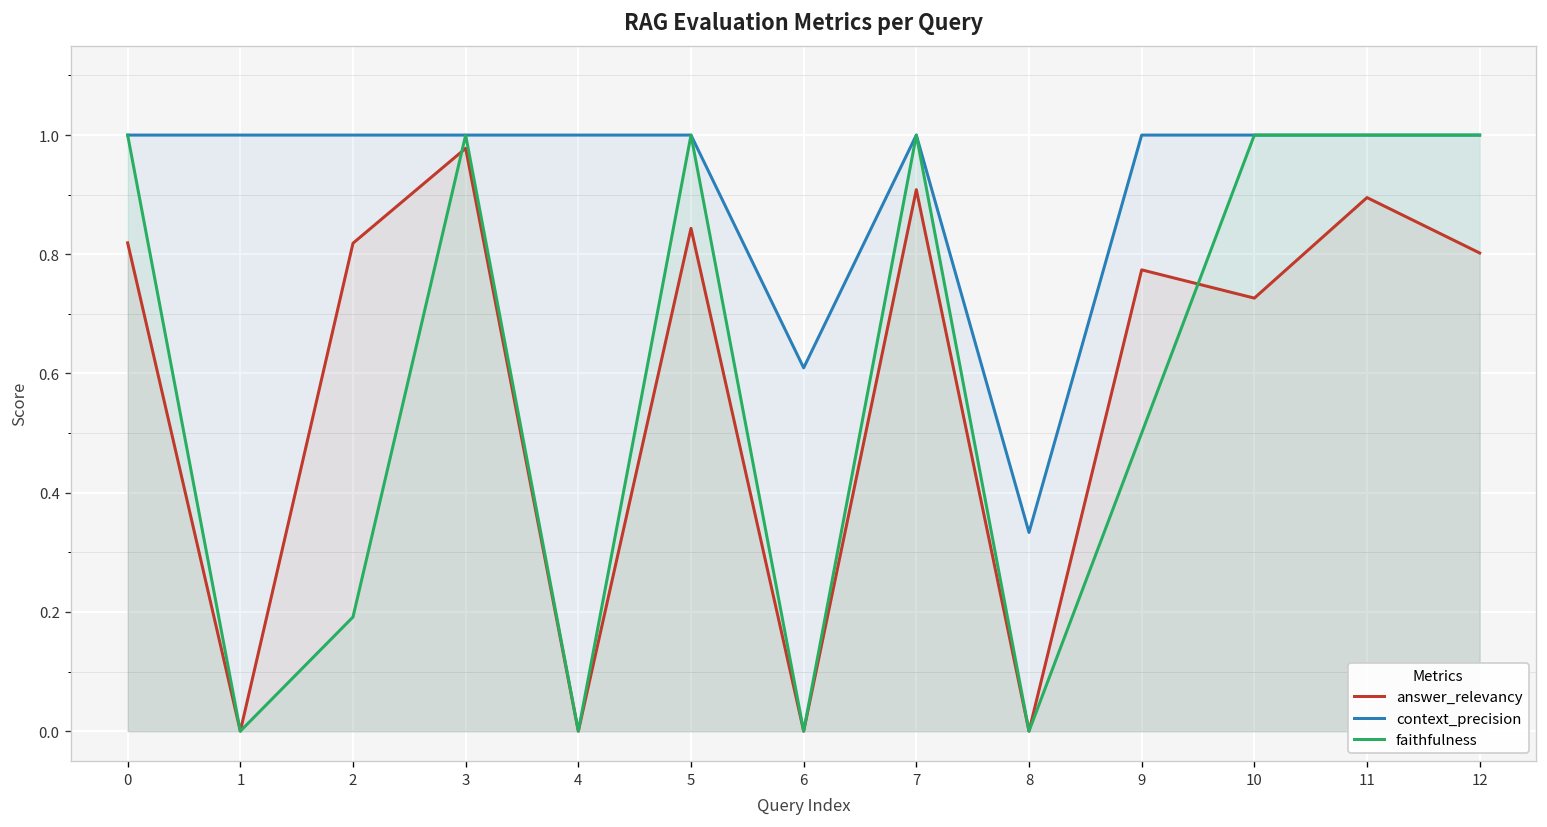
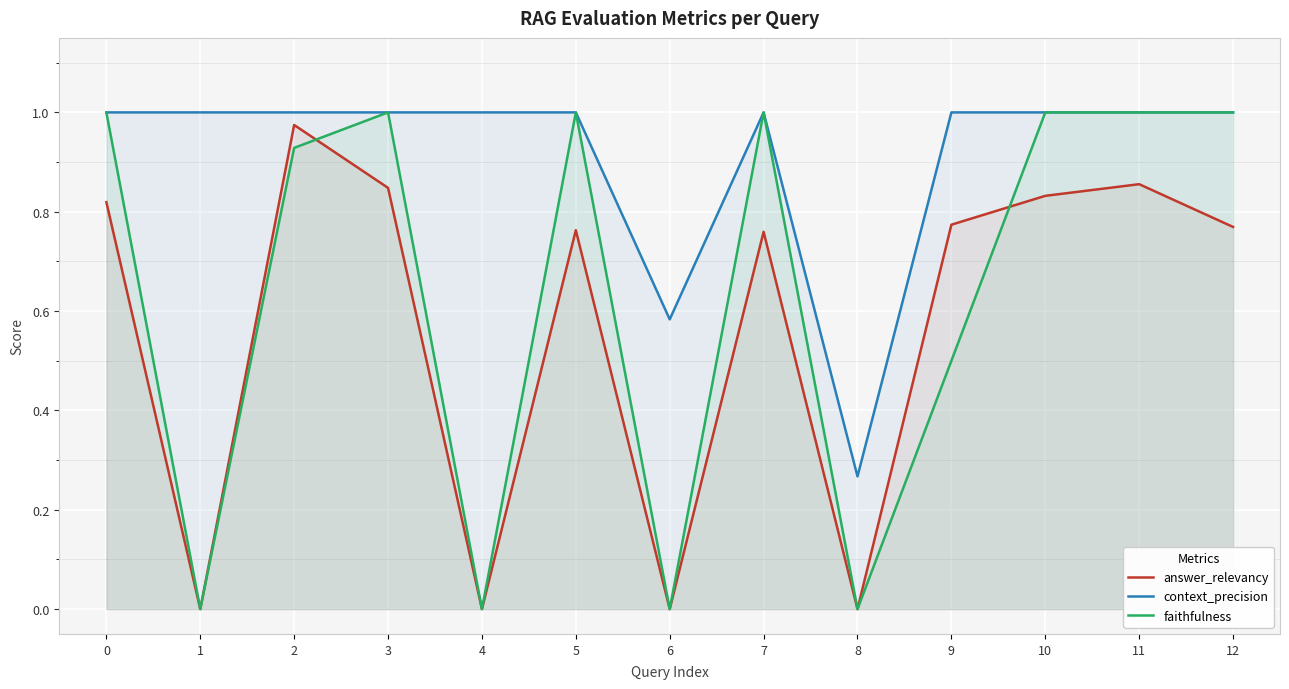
  {
    "answer_relevancy": {
      "0": 0.82,
-     "2": 0.82,
-     "3": 0.98,
-     "5": 0.84,
-     "7": 0.91,
+     "2": 0.97,
+     "3": 0.85,
+     "5": 0.76,
+     "7": 0.76,
      "9": 0.77,
-     "10": 0.73,
-     "11": 0.90,
-     "12": 0.80
+     "10": 0.83,
+     "11": 0.86,
+     "12": 0.77
    },
    "context_precision": {
      "1": 1.00,
      "2": 1.00,
      "4": 1.00,
-     "6": 0.61,
-     "8": 0.33,
+     "6": 0.58,
+     "8": 0.27,
      "9": 1.00
    },
    "faithfulness": {
-     "2": 0.19,
+     "2": 0.93,
      "9": 0.50
    }
  }
